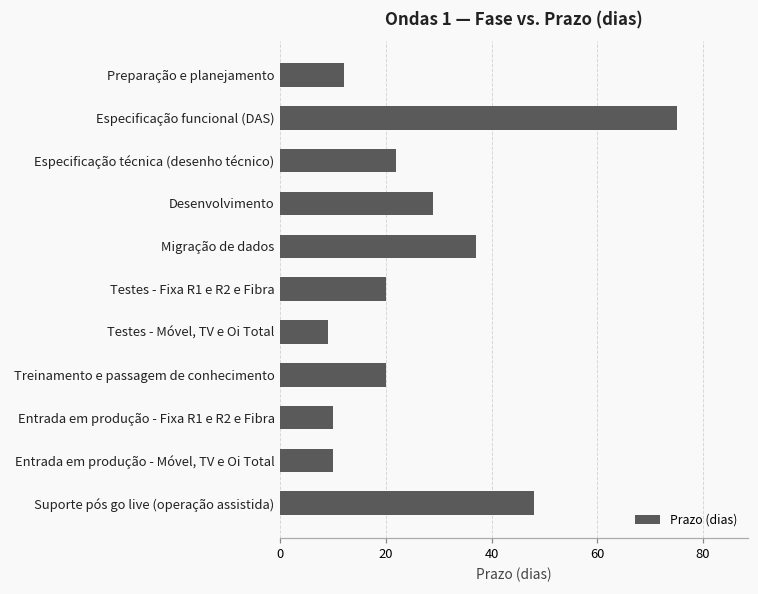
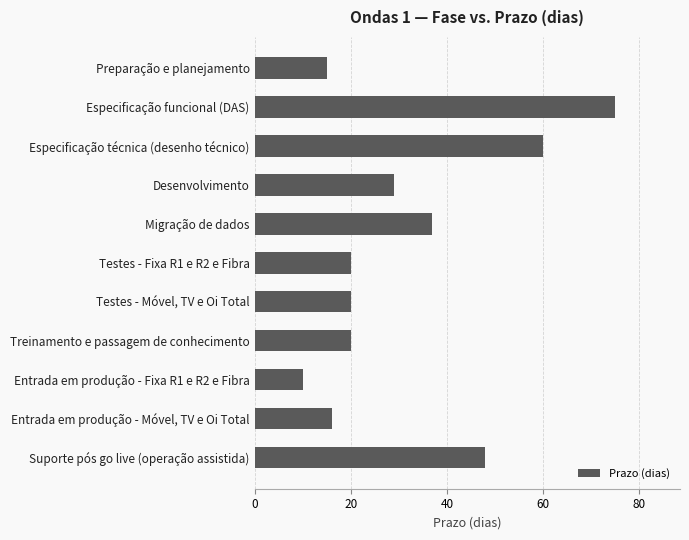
  {
-   "Preparação e planejamento": 12,
+   "Preparação e planejamento": 15,
    "Especificação funcional (DAS)": 75,
-   "Especificação técnica (desenho técnico)": 22,
+   "Especificação técnica (desenho técnico)": 60,
    "Desenvolvimento": 29,
    "Migração de dados": 37,
    "Testes - Fixa R1 e R2 e Fibra": 20,
-   "Testes - Móvel, TV e Oi Total": 9,
+   "Testes - Móvel, TV e Oi Total": 20,
    "Treinamento e passagem de conhecimento": 20,
    "Entrada em produção - Fixa R1 e R2 e Fibra": 10,
-   "Entrada em produção - Móvel, TV e Oi Total": 10,
+   "Entrada em produção - Móvel, TV e Oi Total": 16,
    "Suporte pós go live (operação assistida)": 48
  }
